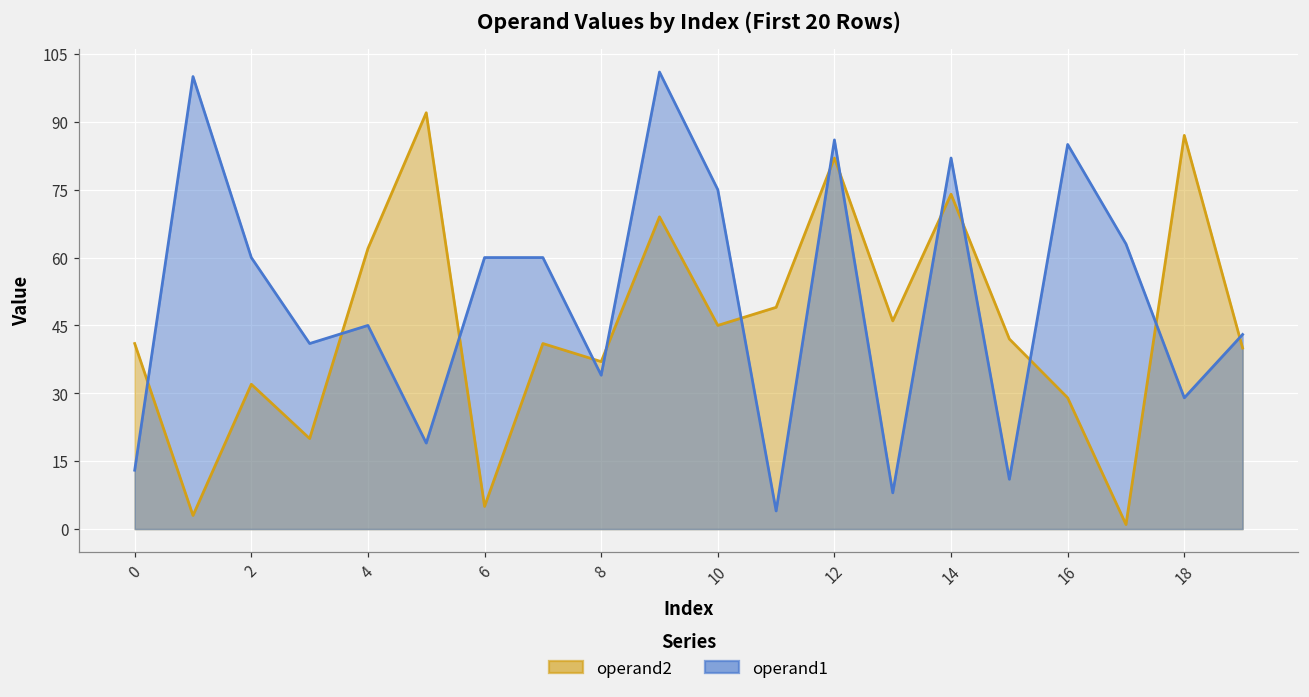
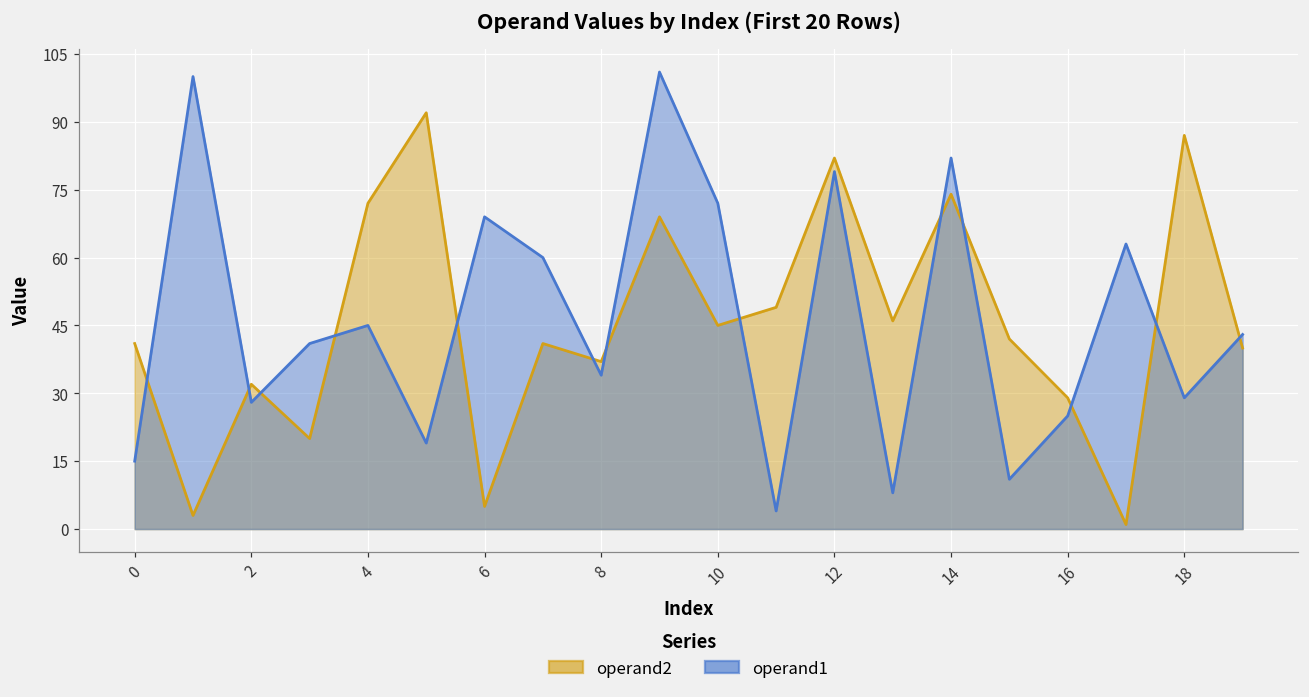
  {
    "operand2": {
      "0": 41,
      "2": 32,
-     "4": 62,
+     "4": 72,
      "6": 5,
      "8": 37,
      "10": 45,
      "12": 82,
      "14": 74,
      "16": 29,
      "18": 87
    },
    "operand1": {
-     "0": 13,
-     "2": 60,
+     "0": 15,
+     "2": 28,
      "4": 45,
-     "6": 60,
+     "6": 69,
      "8": 34,
-     "10": 75,
-     "12": 86,
+     "10": 72,
+     "12": 79,
      "14": 82,
-     "16": 85,
+     "16": 25,
      "18": 29
    }
  }
